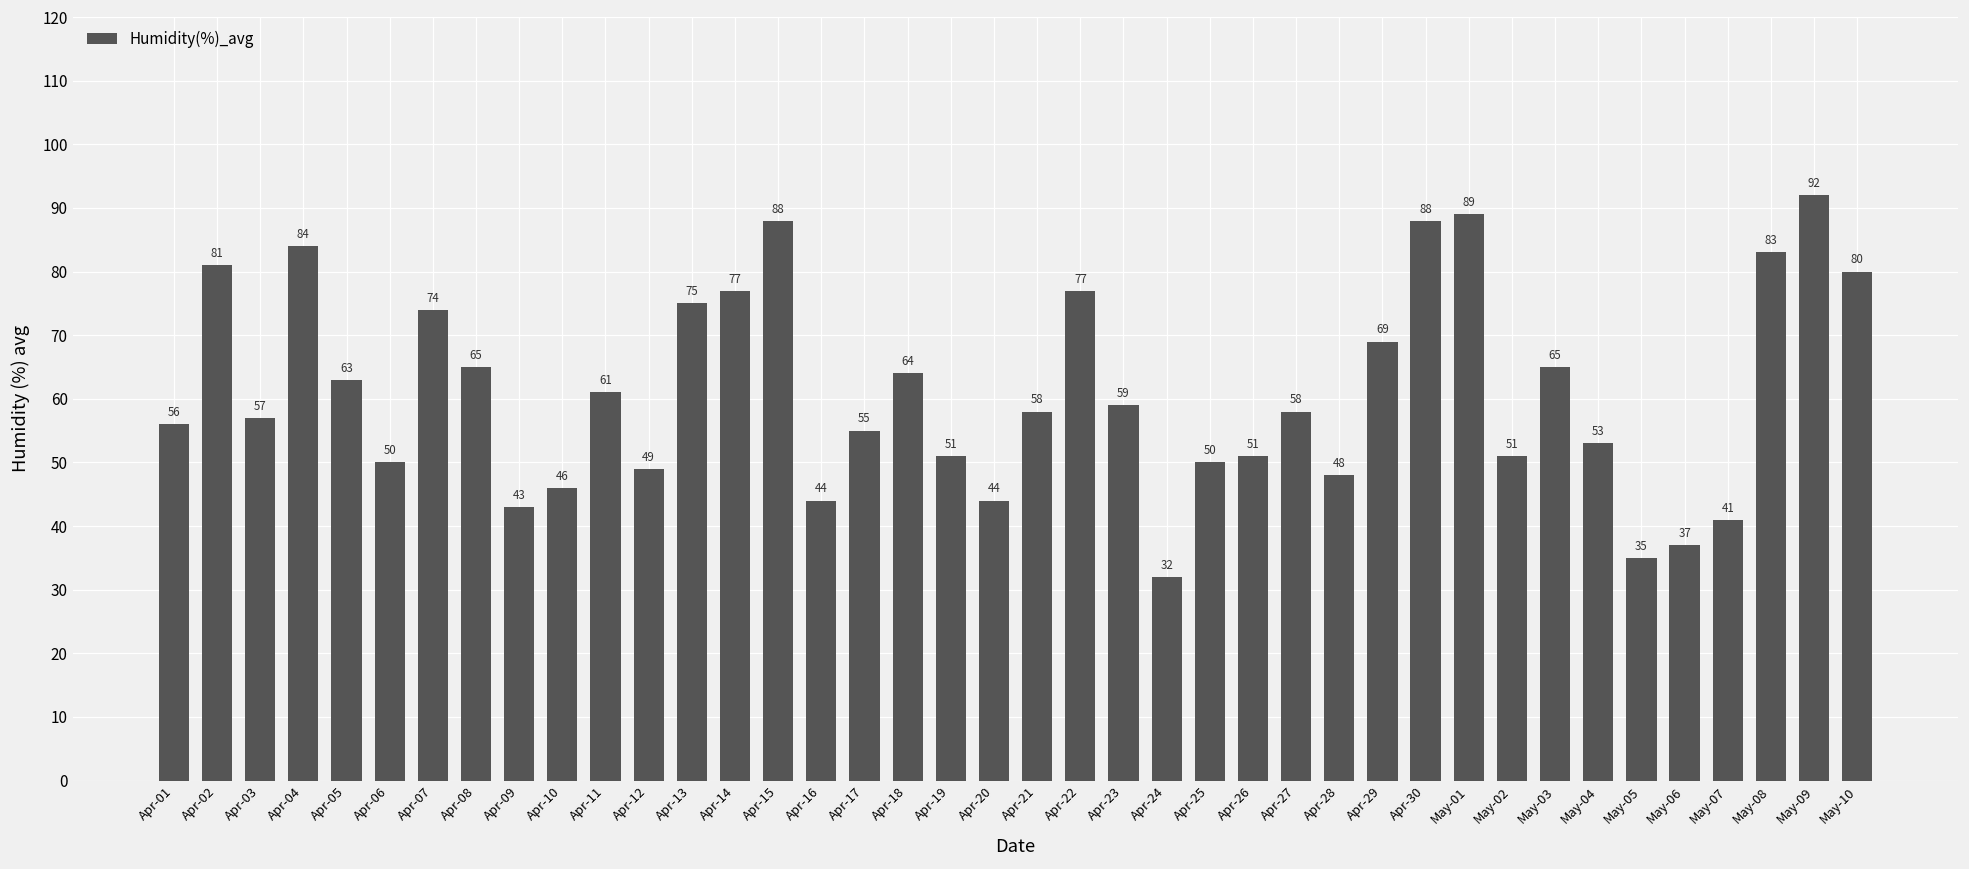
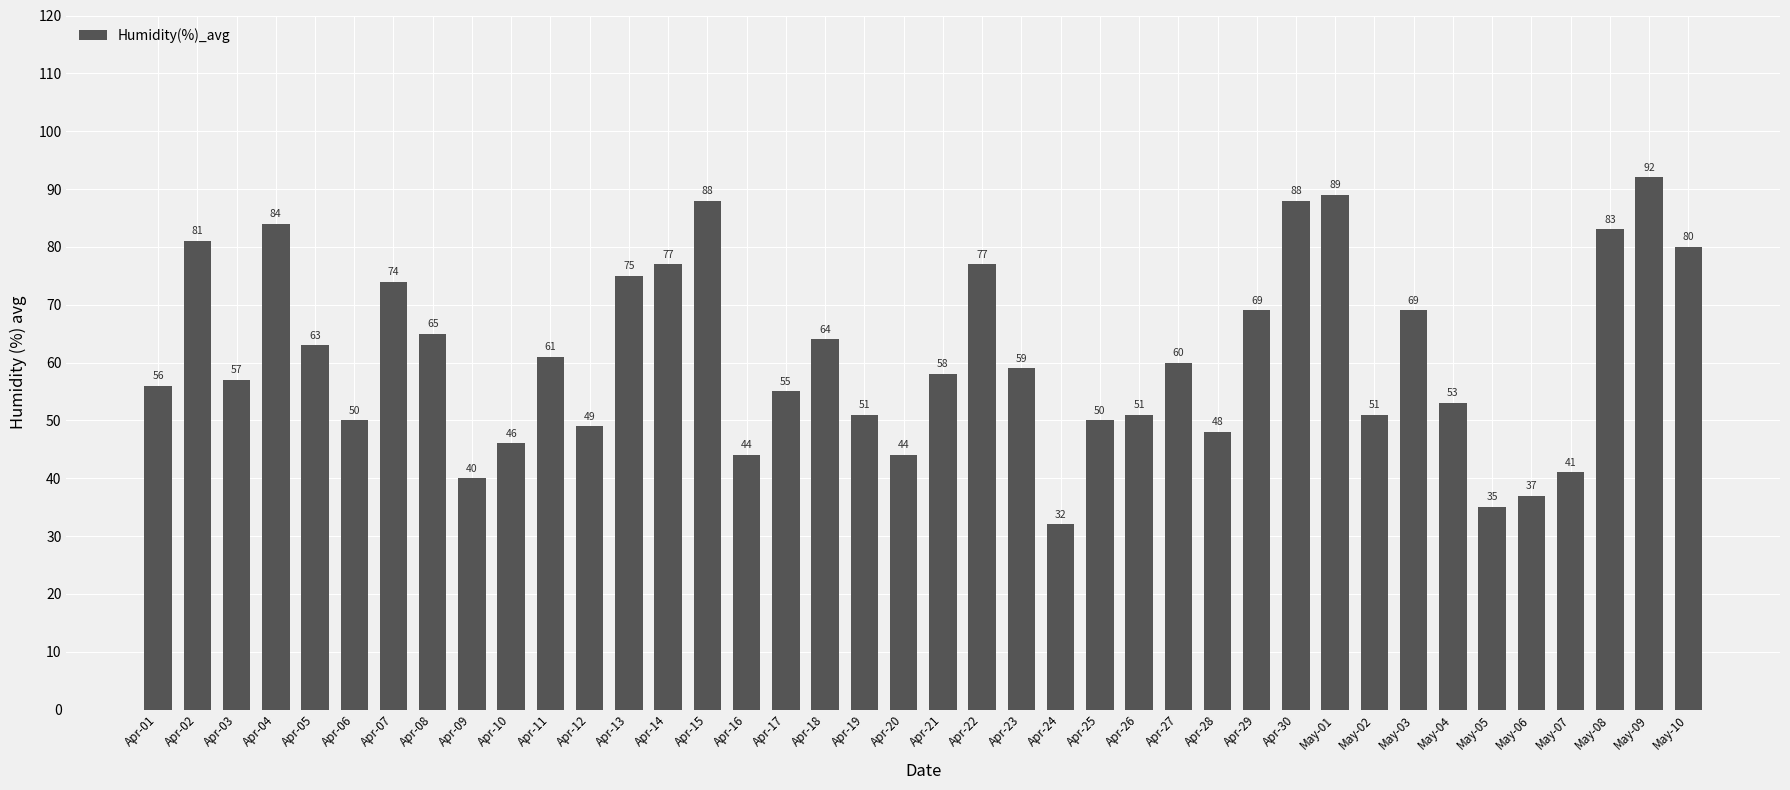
  {
    "Apr-01": 56,
    "Apr-02": 81,
    "Apr-03": 57,
    "Apr-04": 84,
    "Apr-05": 63,
    "Apr-06": 50,
    "Apr-07": 74,
    "Apr-08": 65,
-   "Apr-09": 43,
+   "Apr-09": 40,
    "Apr-10": 46,
    "Apr-11": 61,
    "Apr-12": 49,
    "Apr-13": 75,
    "Apr-14": 77,
    "Apr-15": 88,
    "Apr-16": 44,
    "Apr-17": 55,
    "Apr-18": 64,
    "Apr-19": 51,
    "Apr-20": 44,
    "Apr-21": 58,
    "Apr-22": 77,
    "Apr-23": 59,
    "Apr-24": 32,
    "Apr-25": 50,
    "Apr-26": 51,
-   "Apr-27": 58,
+   "Apr-27": 60,
    "Apr-28": 48,
    "Apr-29": 69,
    "Apr-30": 88,
    "May-01": 89,
    "May-02": 51,
-   "May-03": 65,
+   "May-03": 69,
    "May-04": 53,
    "May-05": 35,
    "May-06": 37,
    "May-07": 41,
    "May-08": 83,
    "May-09": 92,
    "May-10": 80
  }
